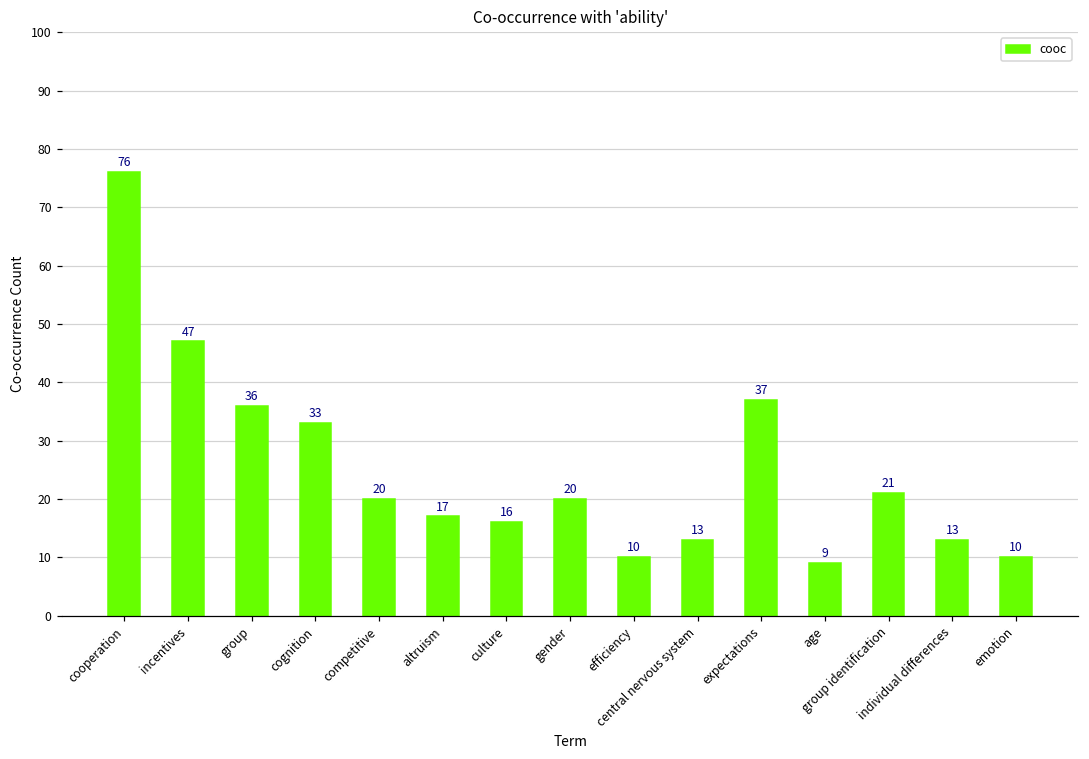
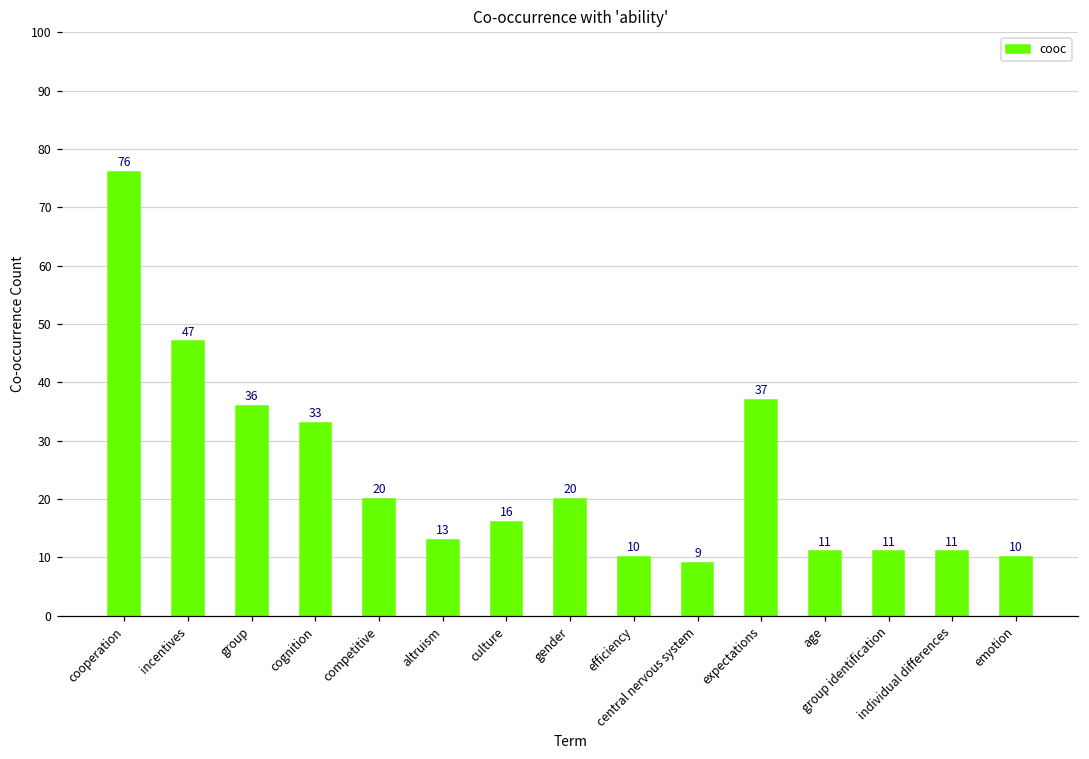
  {
    "cooperation": 76,
    "incentives": 47,
    "group": 36,
    "cognition": 33,
    "competitive": 20,
-   "altruism": 17,
+   "altruism": 13,
    "culture": 16,
    "gender": 20,
    "efficiency": 10,
-   "central nervous system": 13,
+   "central nervous system": 9,
    "expectations": 37,
-   "age": 9,
-   "group identification": 21,
-   "individual differences": 13,
+   "age": 11,
+   "group identification": 11,
+   "individual differences": 11,
    "emotion": 10
  }
